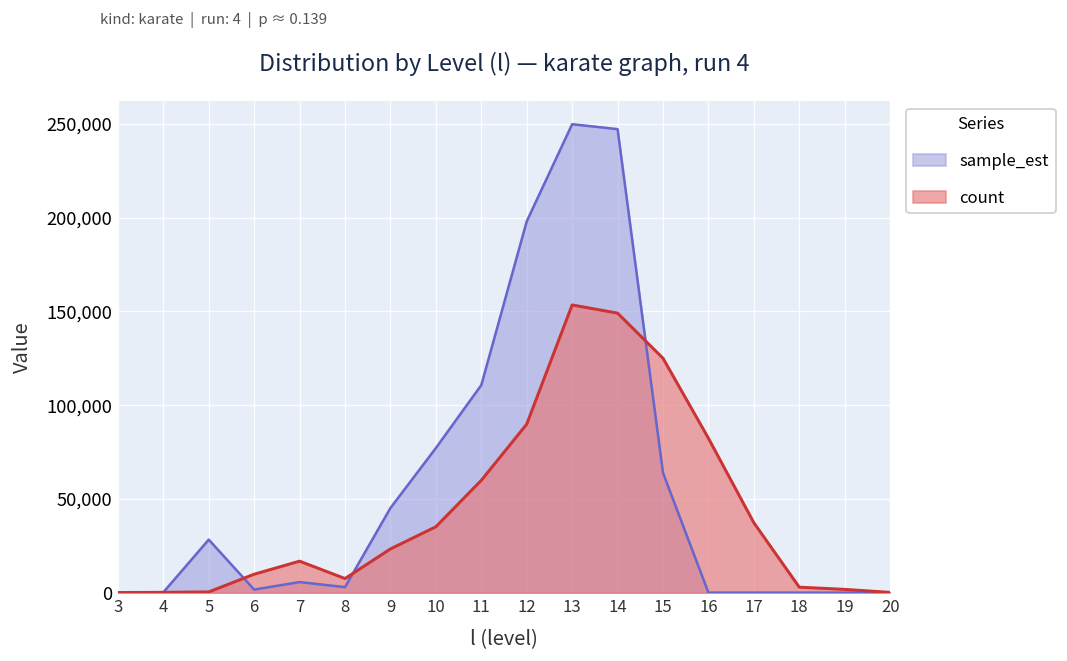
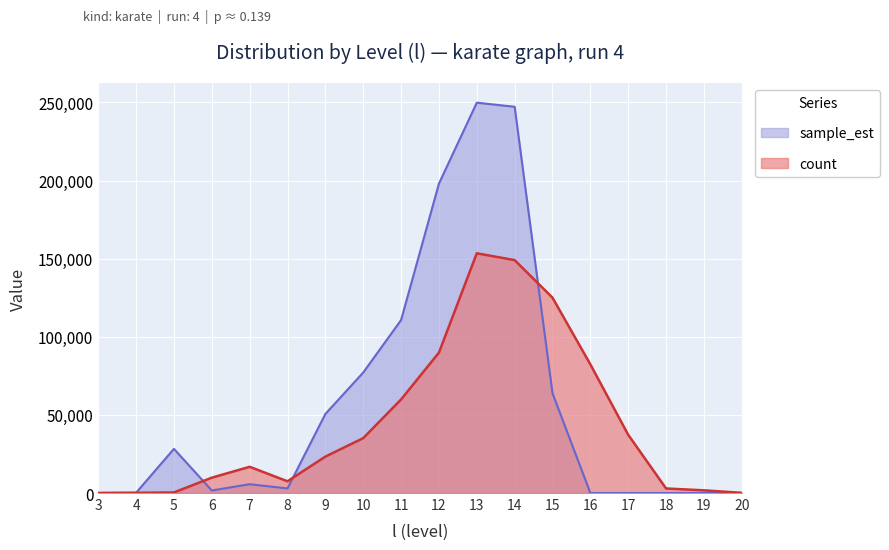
  {
    "sample_est": {
      "5": "28,000",
      "6": "2,000",
      "7": "6,000",
      "8": "3,000",
-     "9": "45,000",
+     "9": "51,000",
      "10": "77,000",
      "11": "111,000",
      "12": "198,000",
      "13": "250,000",
      "14": "247,000",
      "15": "64,000",
      "16": "0",
      "17": "0",
      "18": "0",
      "19": "0"
    },
    "count": {
      "5": "0",
      "6": "10,000",
      "7": "17,000",
      "8": "8,000",
      "9": "23,000",
      "10": "35,000",
      "11": "60,000",
      "12": "90,000",
      "13": "153,000",
      "14": "149,000",
      "15": "125,000",
      "16": "82,000",
      "17": "37,000",
      "18": "3,000",
      "19": "2,000"
    }
  }
